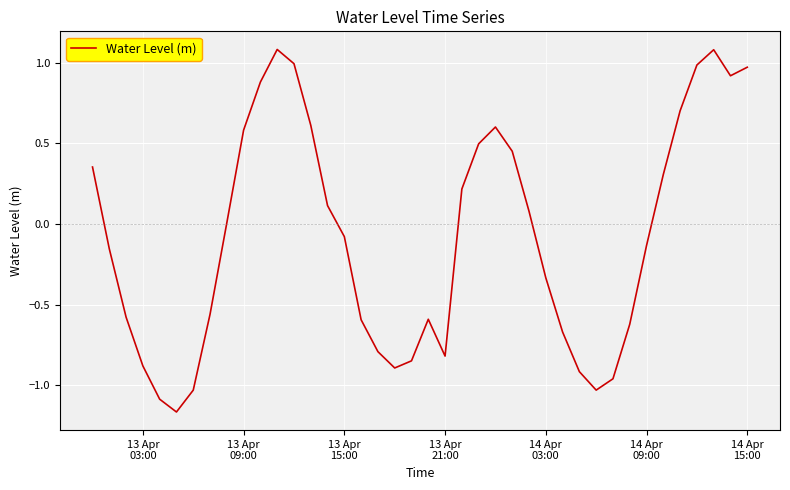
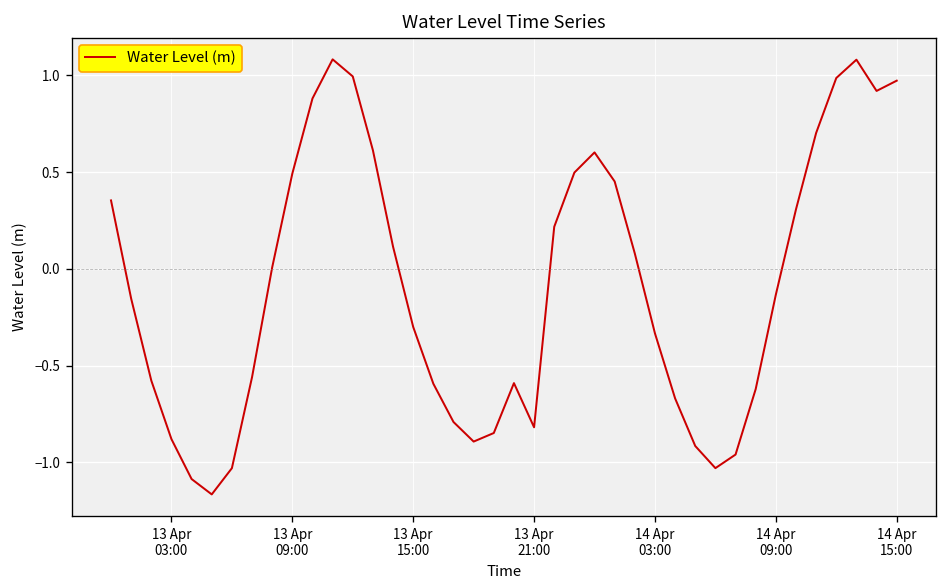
  {
    "13 Apr 03:00": -0.88,
-   "13 Apr 09:00": 0.58,
-   "13 Apr 15:00": -0.08,
+   "13 Apr 09:00": 0.49,
+   "13 Apr 15:00": -0.30,
    "13 Apr 21:00": -0.82,
    "14 Apr 03:00": -0.33,
    "14 Apr 09:00": -0.13,
    "14 Apr 15:00": 0.97
  }
